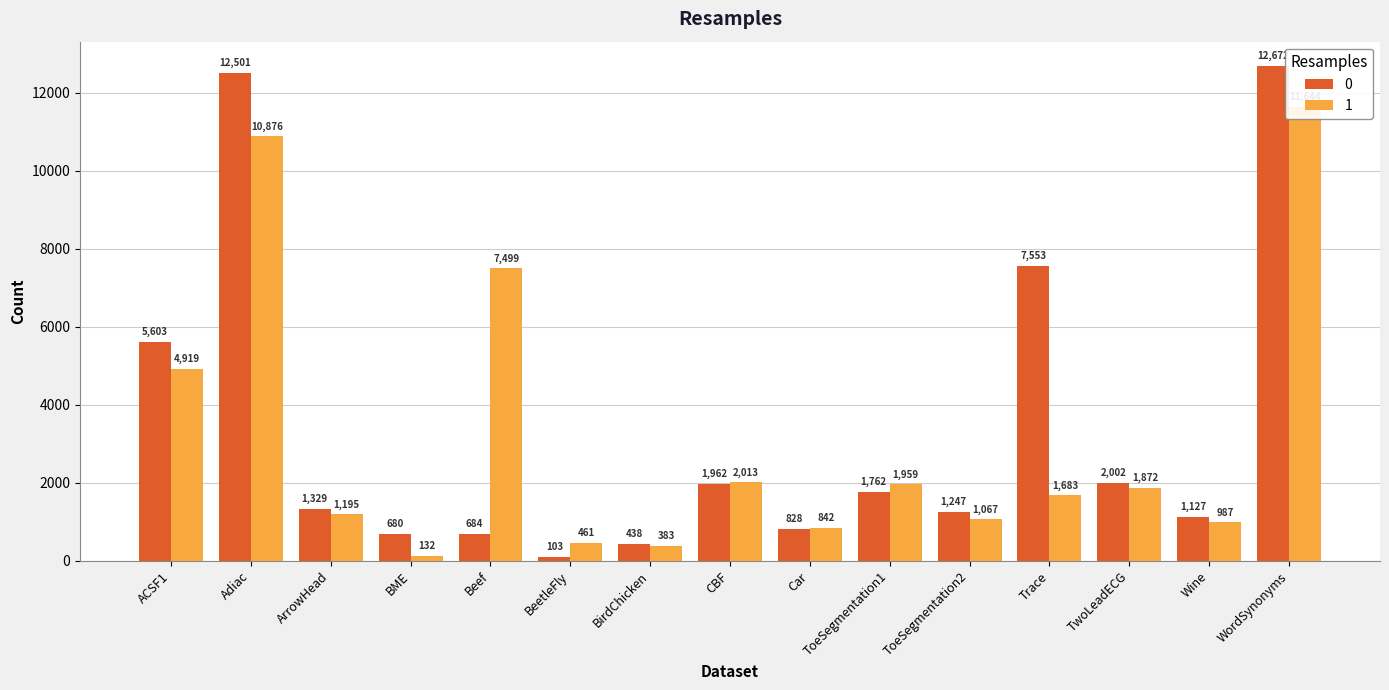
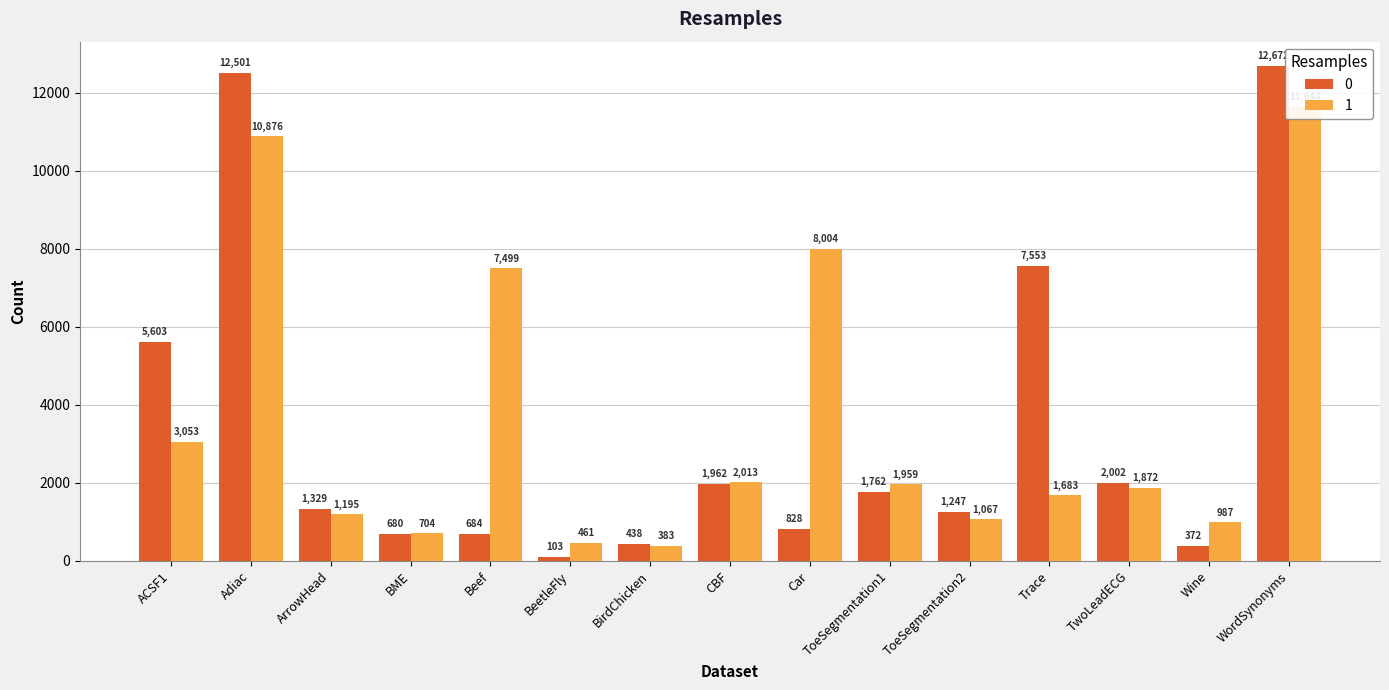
  {
    "0": {
      "ACSF1": "5,603",
      "ArrowHead": "1,329",
      "BME": "680",
      "Beef": "684",
      "BeetleFly": "103",
      "BirdChicken": "438",
      "CBF": "1,962",
      "Car": "828",
      "ToeSegmentation1": "1,762",
      "ToeSegmentation2": "1,247",
      "Trace": "7,553",
      "TwoLeadECG": "2,002",
-     "Wine": "1,127"
+     "Wine": "372"
    },
    "1": {
-     "ACSF1": "4,919",
+     "ACSF1": "3,053",
      "Adiac": "10,876",
      "ArrowHead": "1,195",
-     "BME": "132",
+     "BME": "704",
      "Beef": "7,499",
      "BeetleFly": "461",
      "BirdChicken": "383",
      "CBF": "2,013",
-     "Car": "842",
+     "Car": "8,004",
      "ToeSegmentation1": "1,959",
      "ToeSegmentation2": "1,067",
      "Trace": "1,683",
      "TwoLeadECG": "1,872",
      "Wine": "987"
    }
  }
